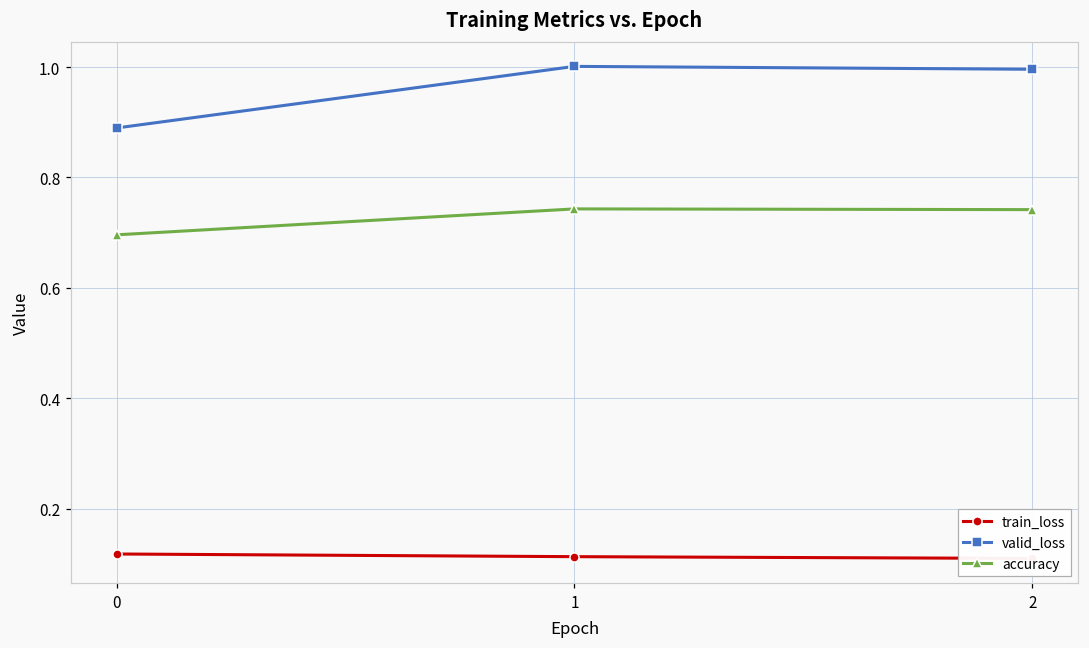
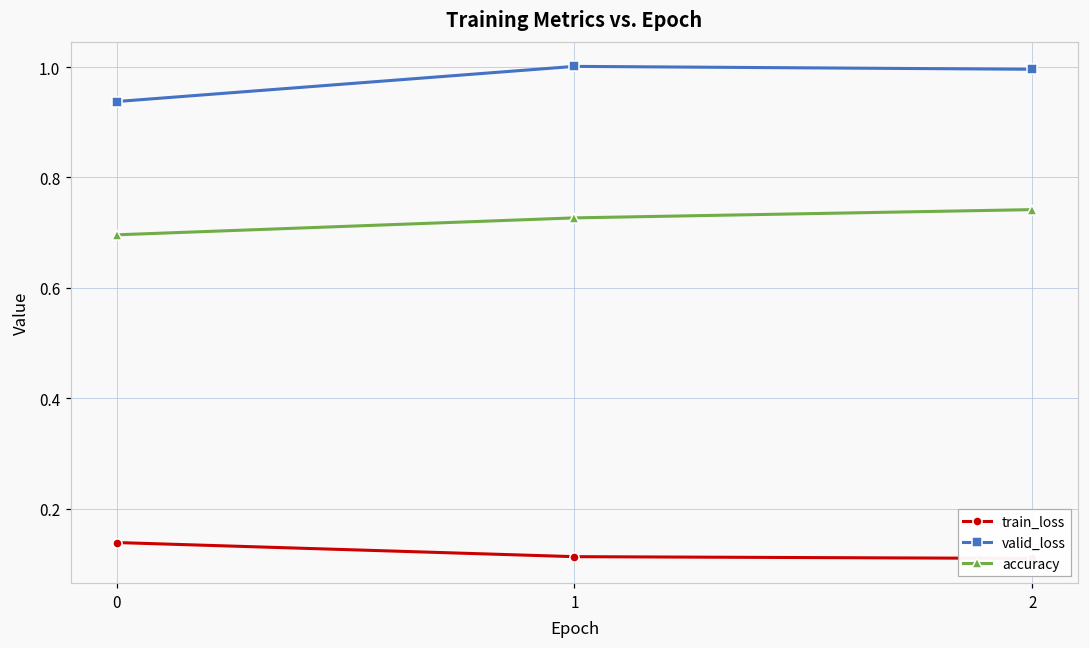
  {
    "train_loss": {
-     "0": 0.12,
+     "0": 0.14,
      "1": 0.11
    },
    "valid_loss": {
-     "0": 0.89,
+     "0": 0.94,
      "1": 1.00,
      "2": 1.00
    },
    "accuracy": {
      "0": 0.70,
-     "1": 0.74,
+     "1": 0.73,
      "2": 0.74
    }
  }
